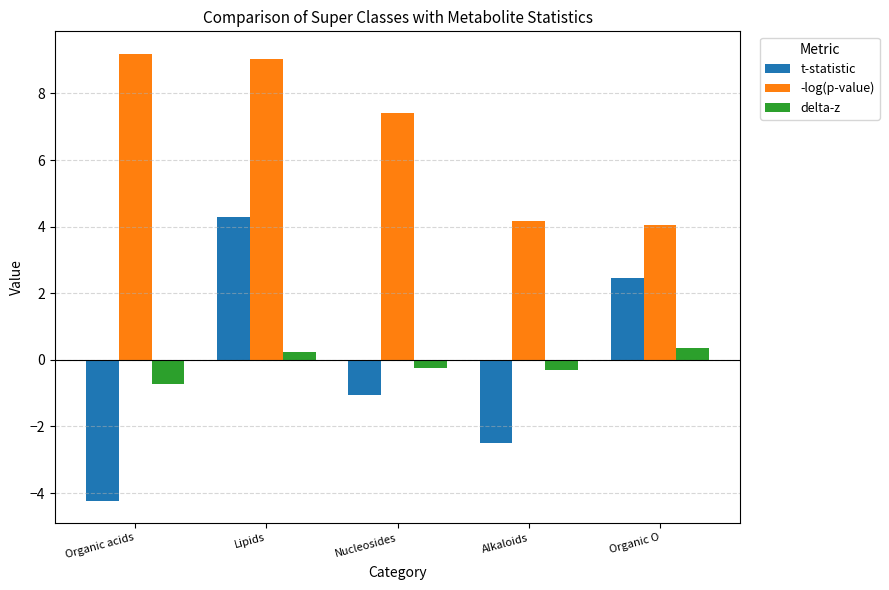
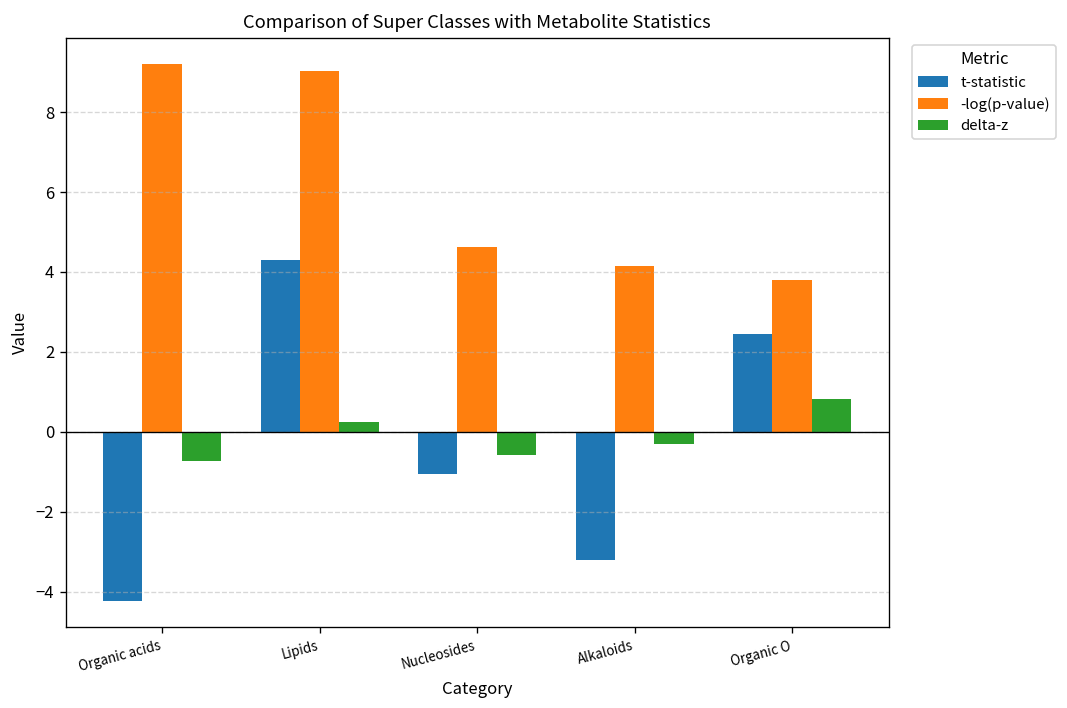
  {
    "t-statistic": {
      "Organic acids": -4.2,
      "Lipids": 4.3,
      "Nucleosides": -1.0,
-     "Alkaloids": -2.5,
+     "Alkaloids": -3.2,
      "Organic O": 2.5
    },
    "-log(p-value)": {
      "Organic acids": 9.2,
      "Lipids": 9.0,
-     "Nucleosides": 7.4,
+     "Nucleosides": 4.6,
      "Alkaloids": 4.2,
-     "Organic O": 4.0
+     "Organic O": 3.8
    },
    "delta-z": {
      "Organic acids": -0.7,
      "Lipids": 0.3,
-     "Nucleosides": -0.2,
+     "Nucleosides": -0.6,
      "Alkaloids": -0.3,
-     "Organic O": 0.4
+     "Organic O": 0.8
    }
  }
